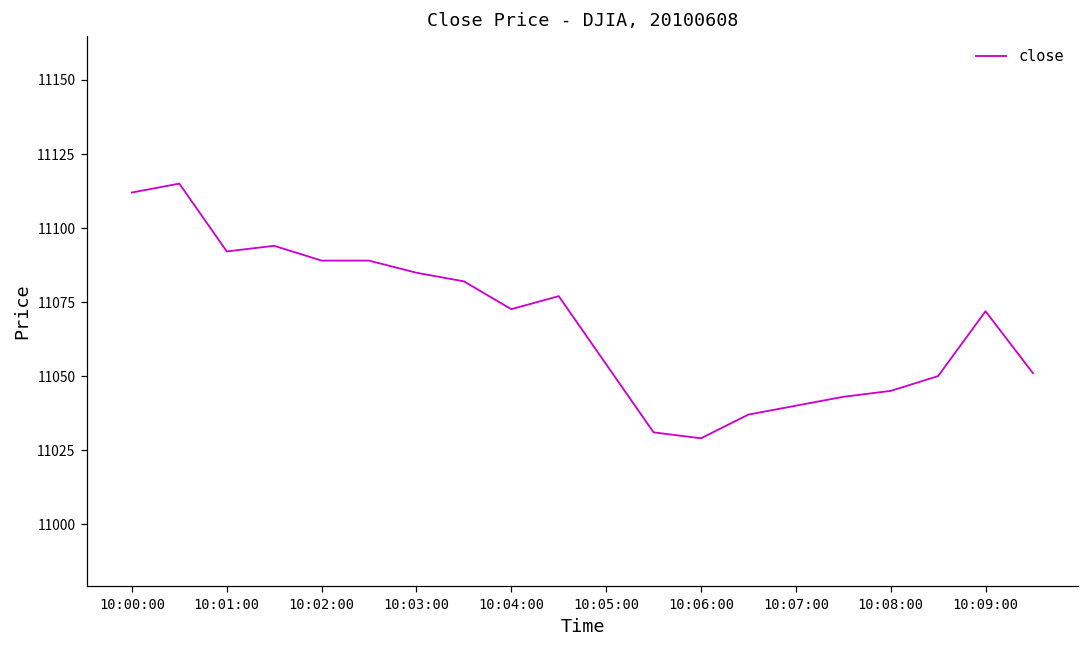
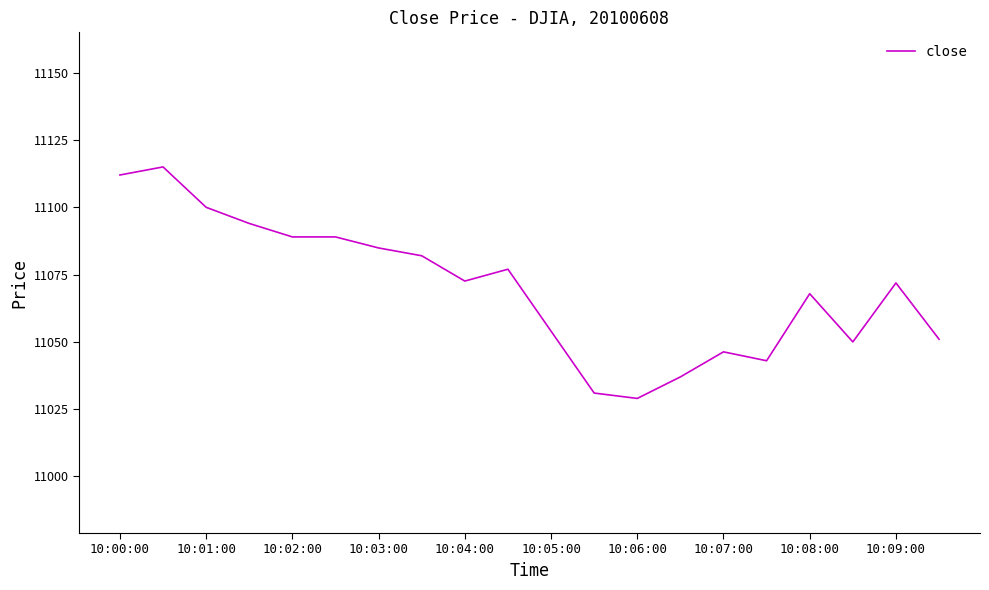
  {
    "10:00:00": 11112,
-   "10:01:00": 11092,
+   "10:01:00": 11100,
    "10:02:00": 11089,
    "10:03:00": 11085,
    "10:04:00": 11073,
    "10:05:00": 11054,
    "10:06:00": 11029,
-   "10:07:00": 11040,
-   "10:08:00": 11045,
+   "10:07:00": 11046,
+   "10:08:00": 11068,
    "10:09:00": 11072
  }
